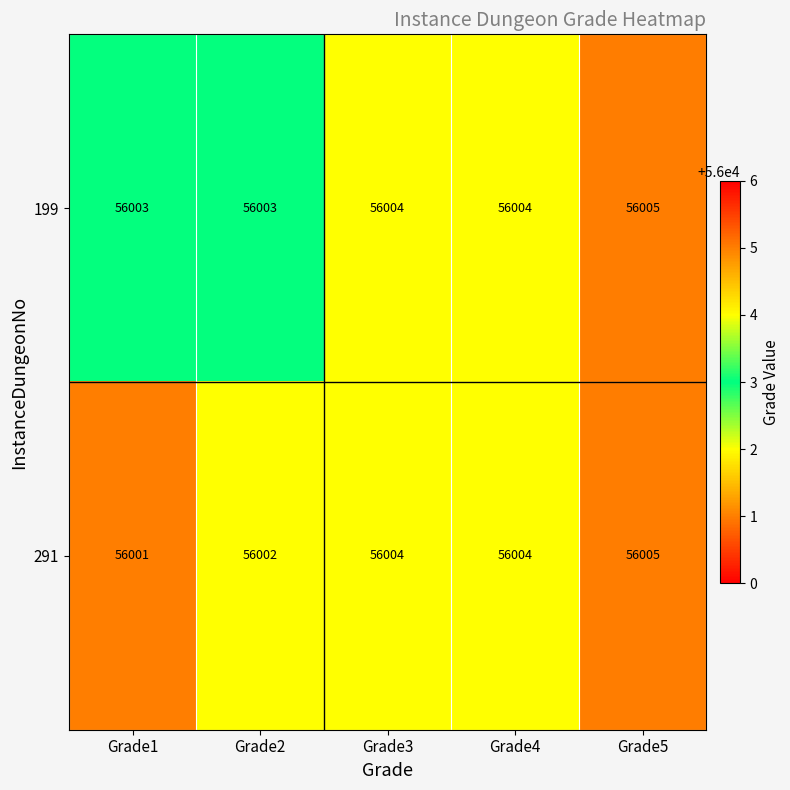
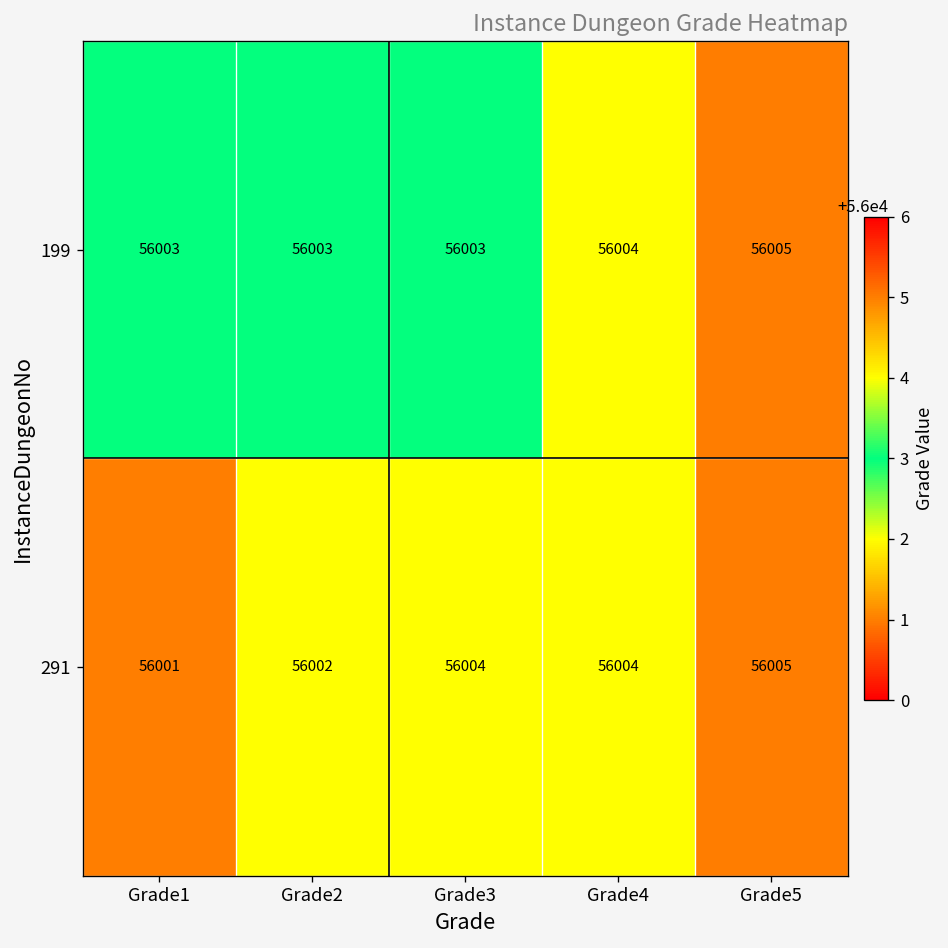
  {
    "199": {
      "Grade1": 56003,
      "Grade2": 56003,
-     "Grade3": 56004,
+     "Grade3": 56003,
      "Grade4": 56004,
      "Grade5": 56005
    },
    "291": {
      "Grade1": 56001,
      "Grade2": 56002,
      "Grade3": 56004,
      "Grade4": 56004,
      "Grade5": 56005
    }
  }
